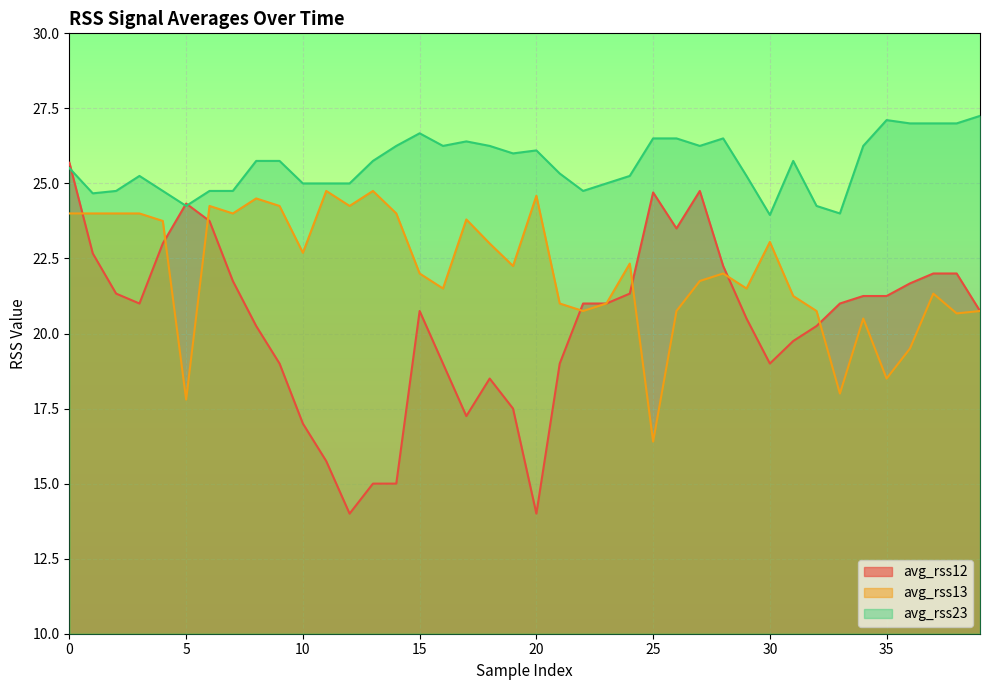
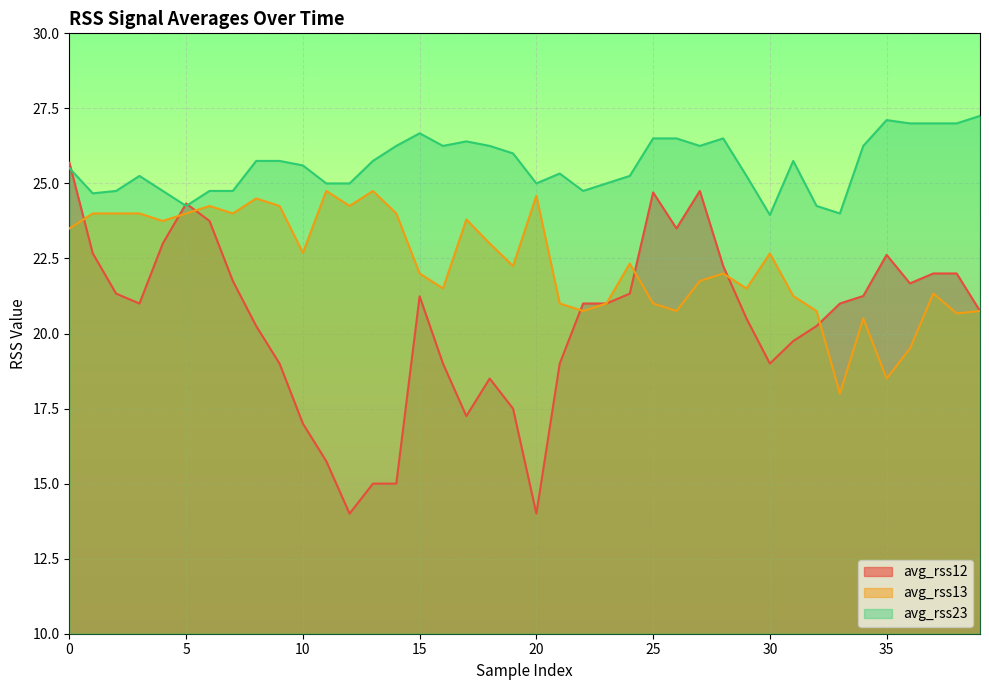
  {
    "avg_rss12": {
      "0": 25.7,
      "10": 17.0,
-     "15": 20.8,
+     "15": 21.2,
      "20": 14.0,
      "25": 24.7,
      "30": 19.0,
-     "35": 21.3
+     "35": 22.6
    },
    "avg_rss13": {
-     "0": 24.0,
-     "5": 17.8,
+     "0": 23.5,
+     "5": 24.0,
      "10": 22.7,
      "15": 22.0,
      "20": 24.6,
-     "25": 16.4,
-     "30": 23.1,
+     "25": 21.0,
+     "30": 22.7,
      "35": 18.5
    },
    "avg_rss23": {
      "0": 25.5,
-     "10": 25.0,
+     "10": 25.6,
      "15": 26.7,
-     "20": 26.1,
+     "20": 25.0,
      "25": 26.5,
      "30": 24.0,
      "35": 27.1
    }
  }
